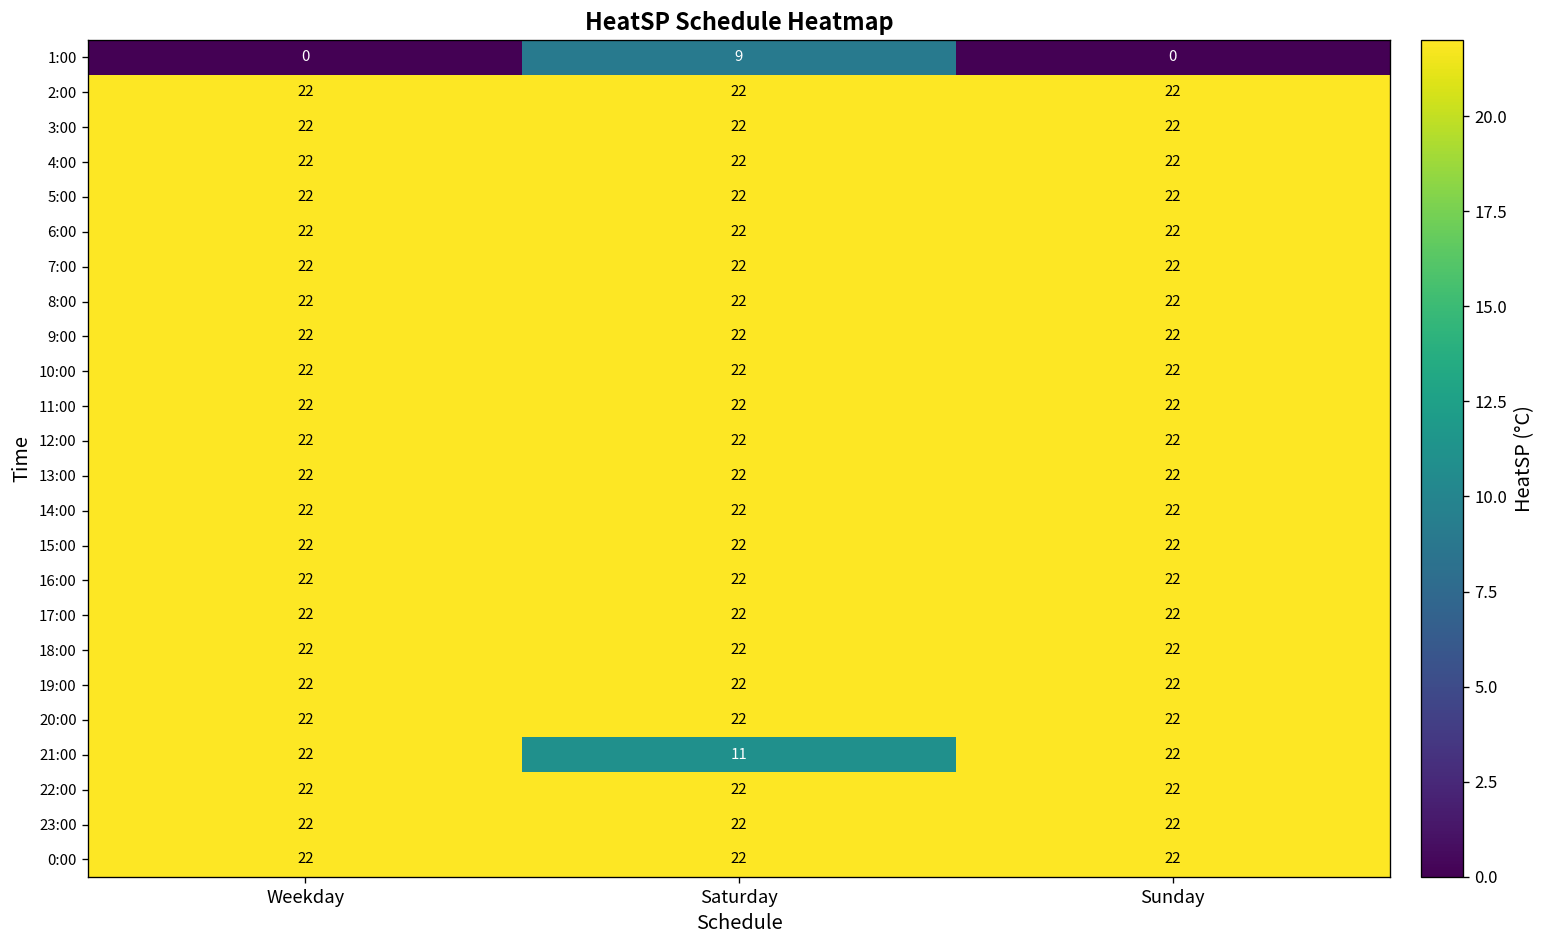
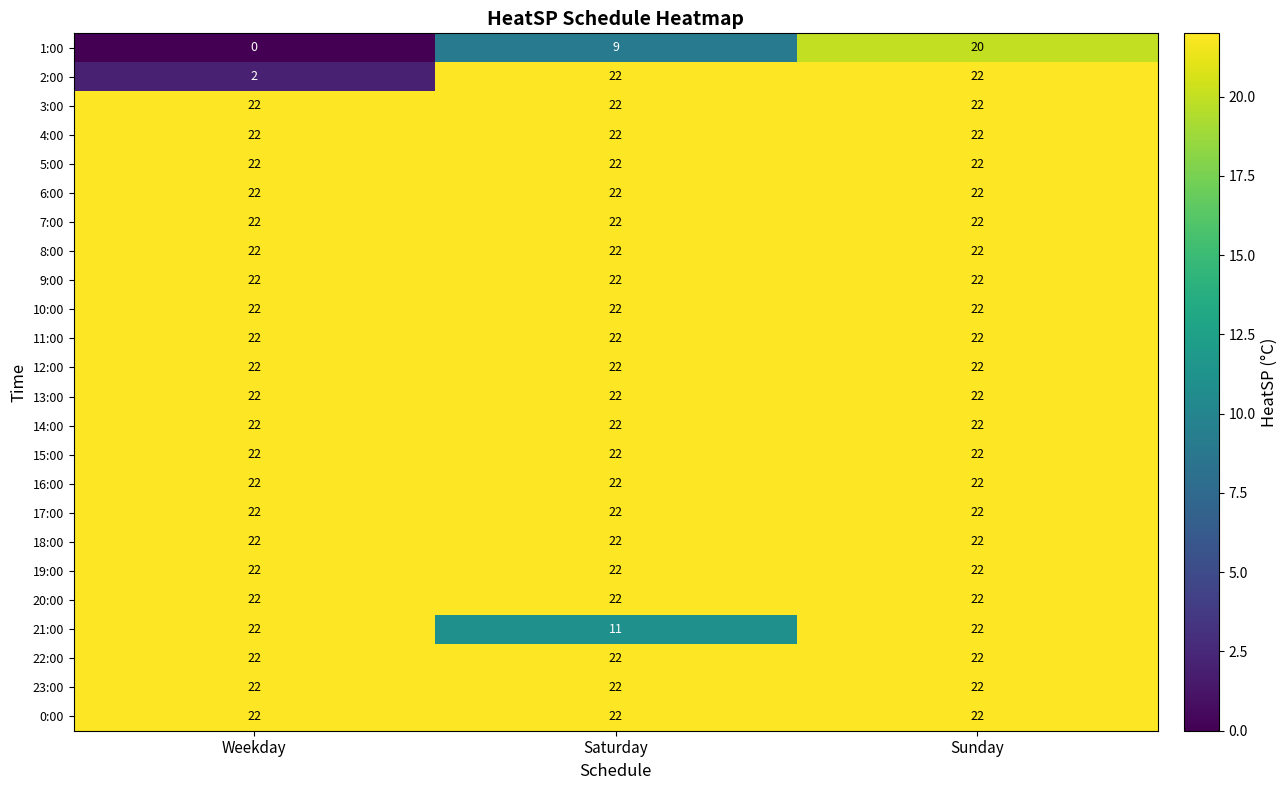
  {
    "1:00": {
      "Weekday": 0,
      "Saturday": 9,
-     "Sunday": 0
+     "Sunday": 20
    },
    "2:00": {
-     "Weekday": 22,
+     "Weekday": 2,
      "Saturday": 22,
      "Sunday": 22
    },
    "3:00": {
      "Weekday": 22,
      "Saturday": 22,
      "Sunday": 22
    },
    "4:00": {
      "Weekday": 22,
      "Saturday": 22,
      "Sunday": 22
    },
    "5:00": {
      "Weekday": 22,
      "Saturday": 22,
      "Sunday": 22
    },
    "6:00": {
      "Weekday": 22,
      "Saturday": 22,
      "Sunday": 22
    },
    "7:00": {
      "Weekday": 22,
      "Saturday": 22,
      "Sunday": 22
    },
    "8:00": {
      "Weekday": 22,
      "Saturday": 22,
      "Sunday": 22
    },
    "9:00": {
      "Weekday": 22,
      "Saturday": 22,
      "Sunday": 22
    },
    "10:00": {
      "Weekday": 22,
      "Saturday": 22,
      "Sunday": 22
    },
    "11:00": {
      "Weekday": 22,
      "Saturday": 22,
      "Sunday": 22
    },
    "12:00": {
      "Weekday": 22,
      "Saturday": 22,
      "Sunday": 22
    },
    "13:00": {
      "Weekday": 22,
      "Saturday": 22,
      "Sunday": 22
    },
    "14:00": {
      "Weekday": 22,
      "Saturday": 22,
      "Sunday": 22
    },
    "15:00": {
      "Weekday": 22,
      "Saturday": 22,
      "Sunday": 22
    },
    "16:00": {
      "Weekday": 22,
      "Saturday": 22,
      "Sunday": 22
    },
    "17:00": {
      "Weekday": 22,
      "Saturday": 22,
      "Sunday": 22
    },
    "18:00": {
      "Weekday": 22,
      "Saturday": 22,
      "Sunday": 22
    },
    "19:00": {
      "Weekday": 22,
      "Saturday": 22,
      "Sunday": 22
    },
    "20:00": {
      "Weekday": 22,
      "Saturday": 22,
      "Sunday": 22
    },
    "21:00": {
      "Weekday": 22,
      "Saturday": 11,
      "Sunday": 22
    },
    "22:00": {
      "Weekday": 22,
      "Saturday": 22,
      "Sunday": 22
    },
    "23:00": {
      "Weekday": 22,
      "Saturday": 22,
      "Sunday": 22
    },
    "0:00": {
      "Weekday": 22,
      "Saturday": 22,
      "Sunday": 22
    }
  }
